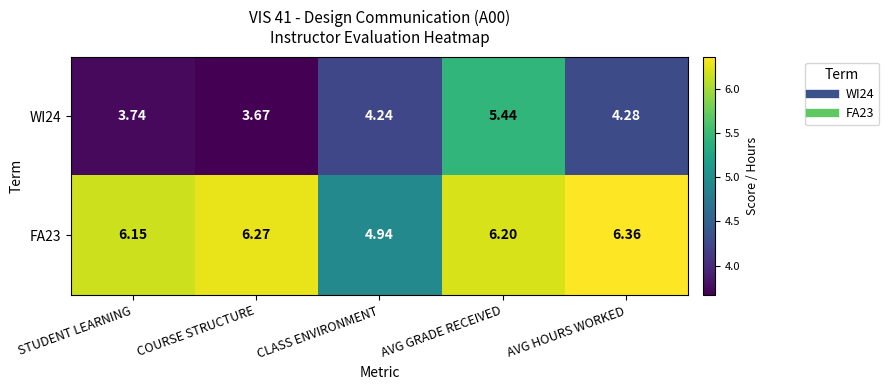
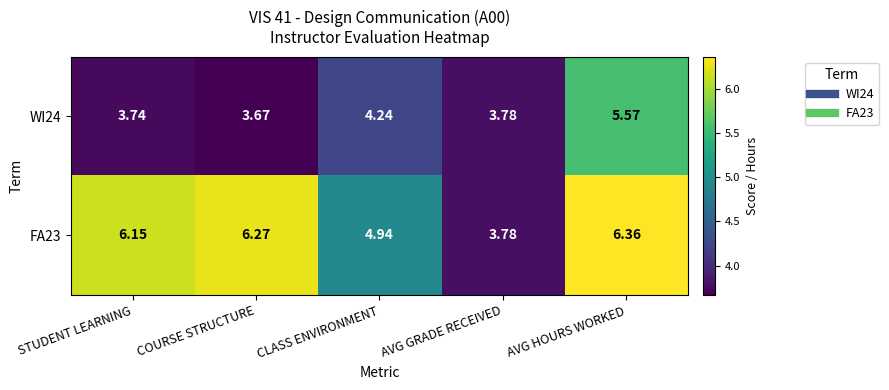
  {
    "WI24": {
      "STUDENT LEARNING": 3.74,
      "COURSE STRUCTURE": 3.67,
      "CLASS ENVIRONMENT": 4.24,
-     "AVG GRADE RECEIVED": 5.44,
-     "AVG HOURS WORKED": 4.28
+     "AVG GRADE RECEIVED": 3.78,
+     "AVG HOURS WORKED": 5.57
    },
    "FA23": {
      "STUDENT LEARNING": 6.15,
      "COURSE STRUCTURE": 6.27,
      "CLASS ENVIRONMENT": 4.94,
-     "AVG GRADE RECEIVED": 6.20,
+     "AVG GRADE RECEIVED": 3.78,
      "AVG HOURS WORKED": 6.36
    }
  }
